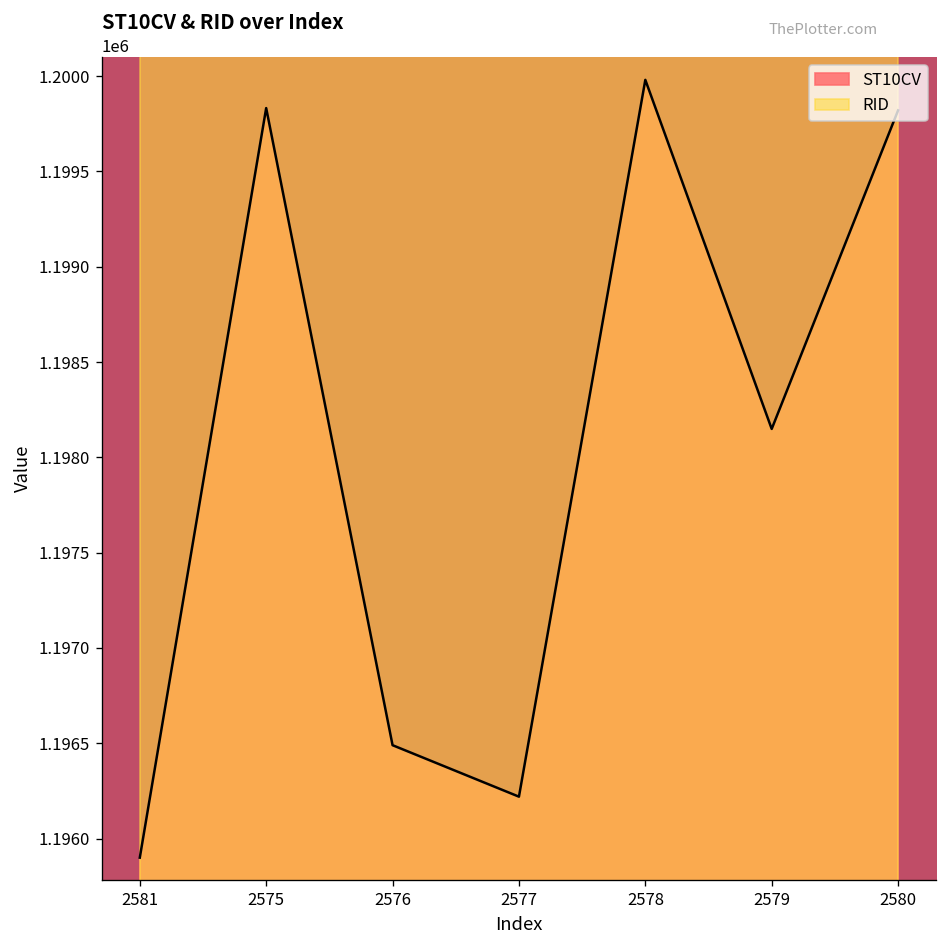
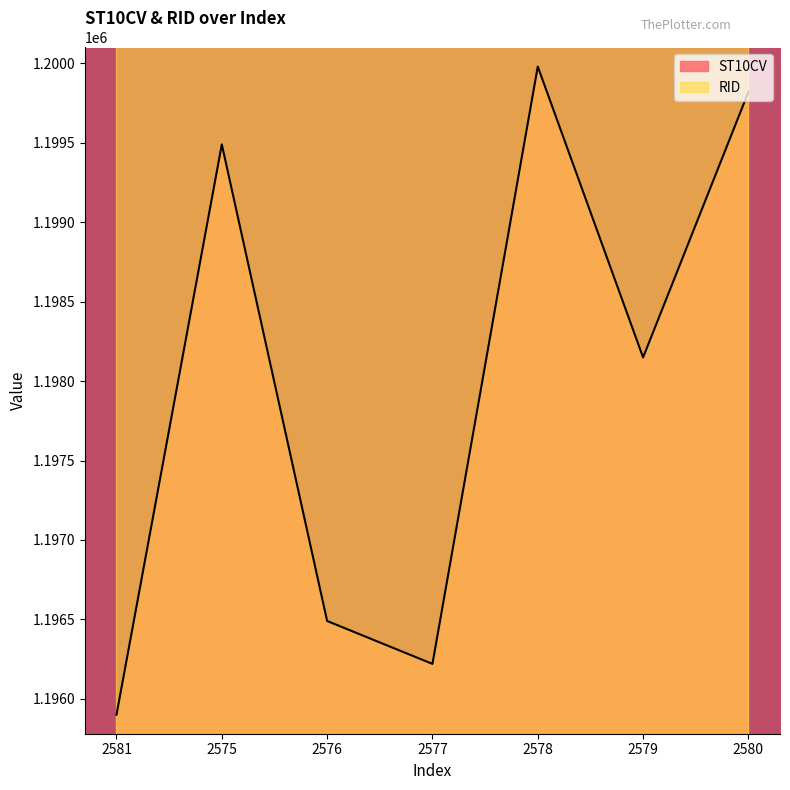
  {
    "ST10CV": {
      "2581": 1195900,
-     "2575": 1199830,
+     "2575": 1199490,
      "2576": 1196490,
      "2577": 1196220,
      "2578": 1199980,
      "2579": 1198150
    }
  }
